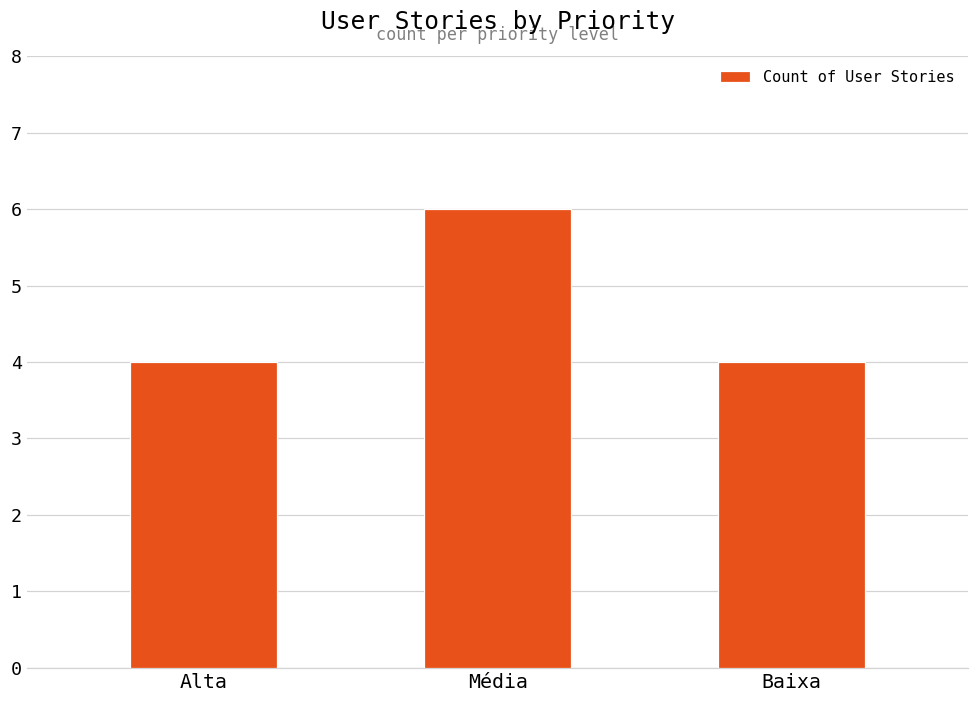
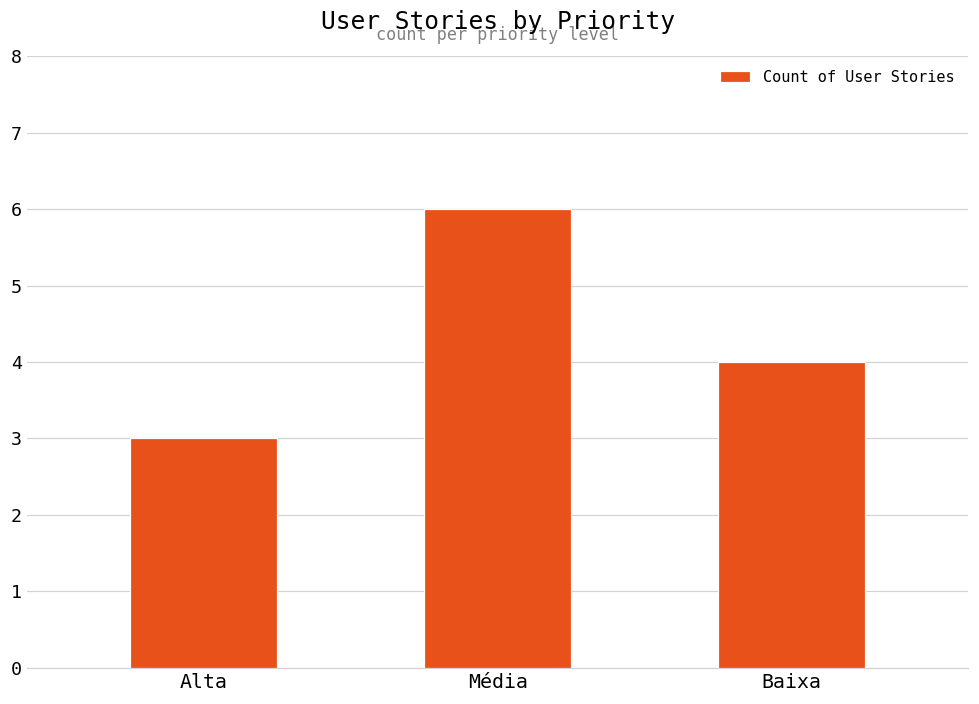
  {
-   "Alta": 4,
+   "Alta": 3,
    "Média": 6,
    "Baixa": 4
  }
